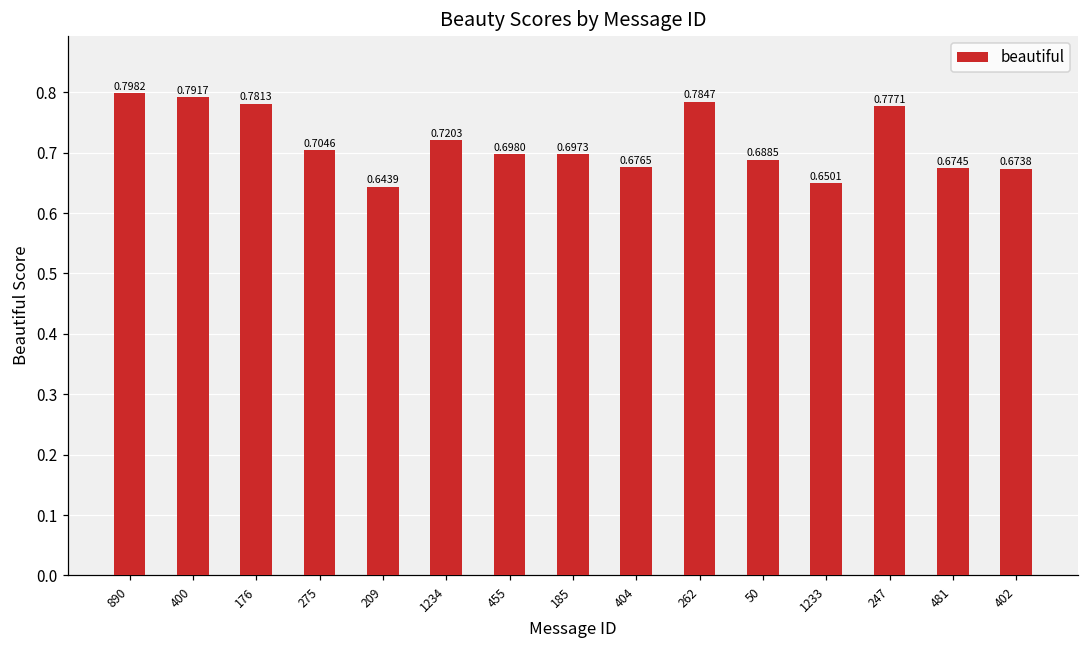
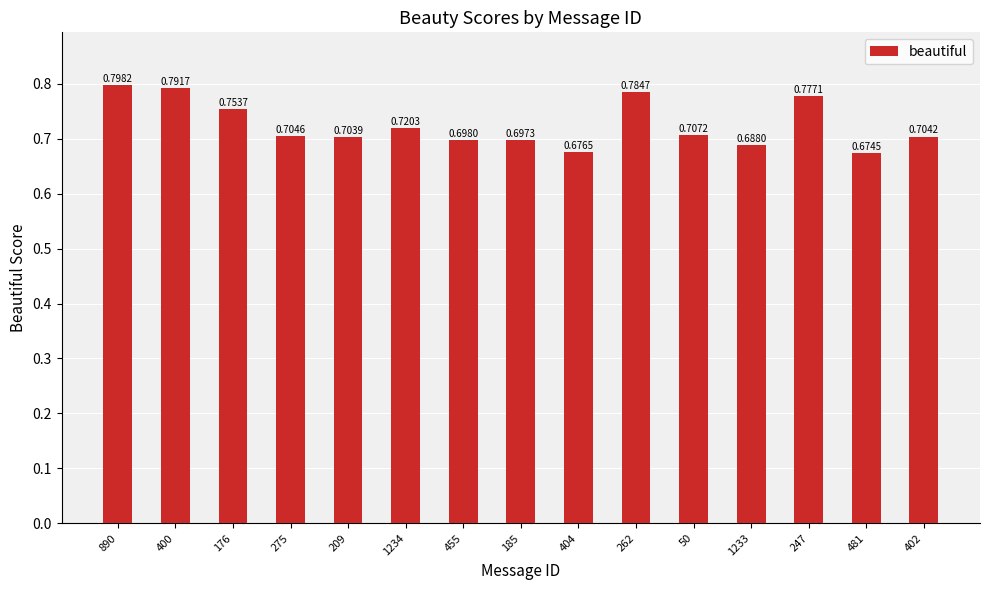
  {
    "890": 0.7982,
    "400": 0.7917,
-   "176": 0.7813,
+   "176": 0.7537,
    "275": 0.7046,
-   "209": 0.6439,
+   "209": 0.7039,
    "1234": 0.7203,
    "455": 0.6980,
    "185": 0.6973,
    "404": 0.6765,
    "262": 0.7847,
-   "50": 0.6885,
-   "1233": 0.6501,
+   "50": 0.7072,
+   "1233": 0.6880,
    "247": 0.7771,
    "481": 0.6745,
-   "402": 0.6738
+   "402": 0.7042
  }
